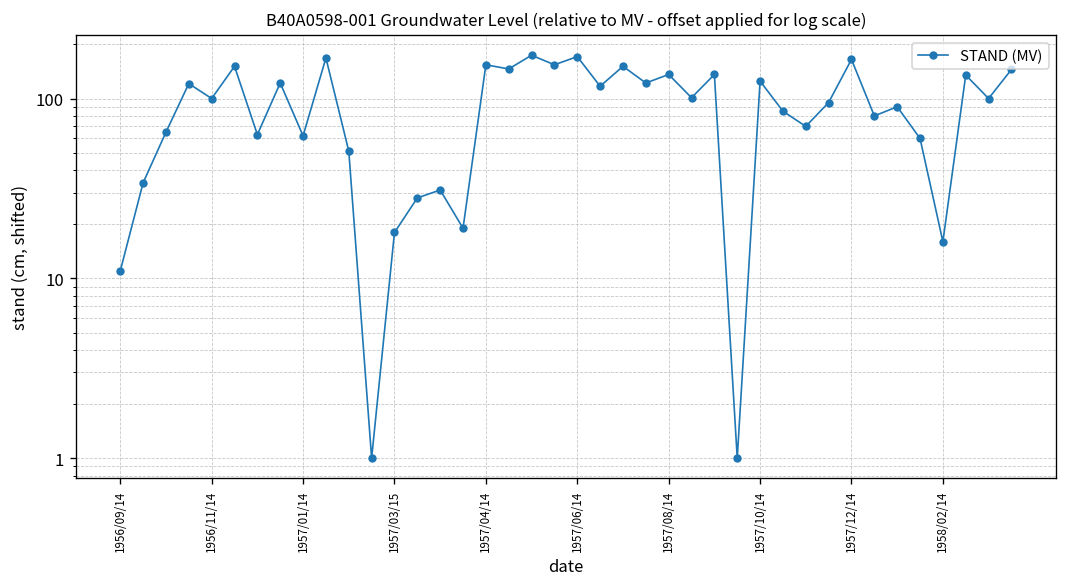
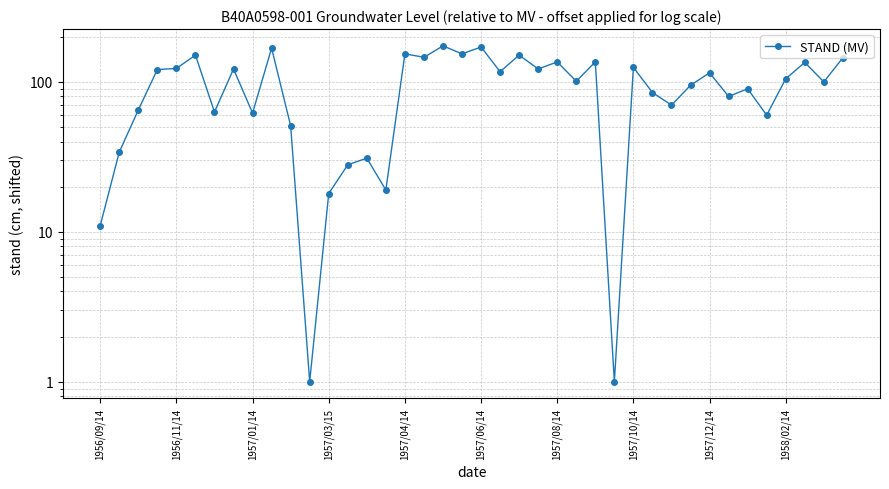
  {
    "1956/09/14": 11,
-   "1956/11/14": 100,
+   "1956/11/14": 120,
    "1957/01/14": 62,
    "1957/03/15": 18,
    "1957/04/14": 150,
    "1957/06/14": 170,
    "1957/08/14": 140,
    "1957/10/14": 130,
-   "1957/12/14": 170,
-   "1958/02/14": 16
+   "1957/12/14": 120,
+   "1958/02/14": 110
  }
